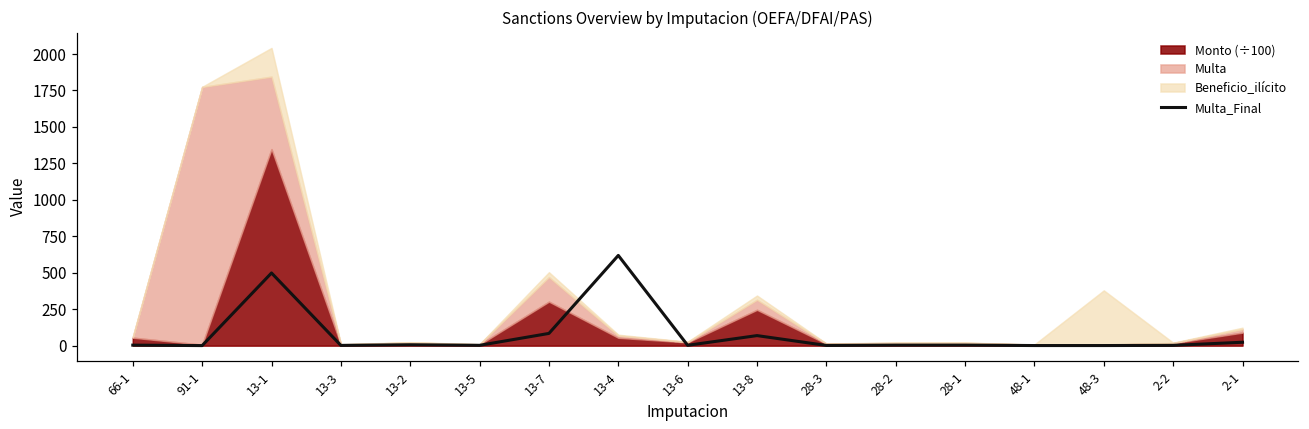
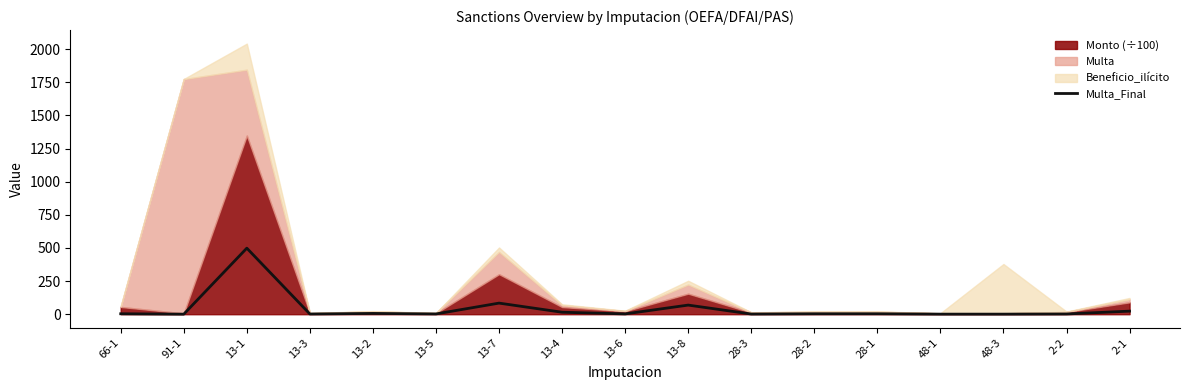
  {
    "Multa_Final": {
      "66-1": 0,
      "13-1": 500,
      "13-7": 80,
-     "13-4": 620,
+     "13-4": 10,
      "13-6": 0,
      "13-8": 70,
      "2-1": 20
    },
    "Monto (÷100)": {
      "13-1": 1350,
      "13-7": 300,
-     "13-8": 250,
+     "13-8": 150,
      "2-1": 90
    },
    "Multa": {
      "13-1": 500,
      "13-7": 170,
      "13-8": 70
    },
    "Beneficio_ilícito": {
      "13-1": 200,
      "13-7": 30,
      "13-8": 30,
      "48-3": 370
    }
  }
